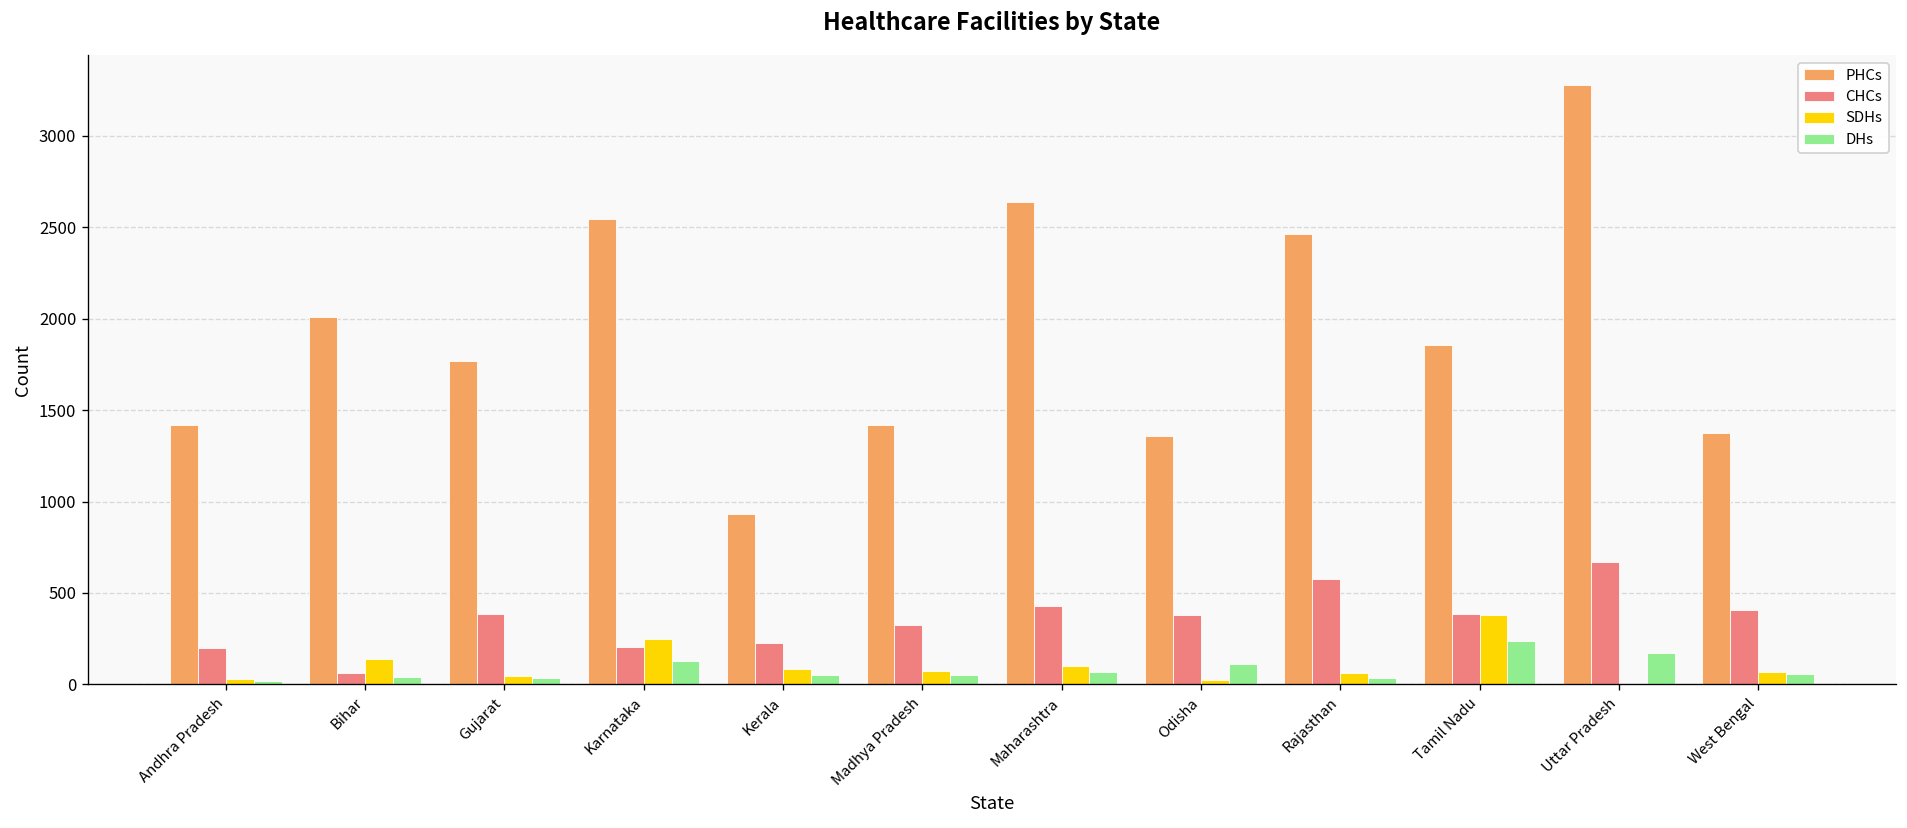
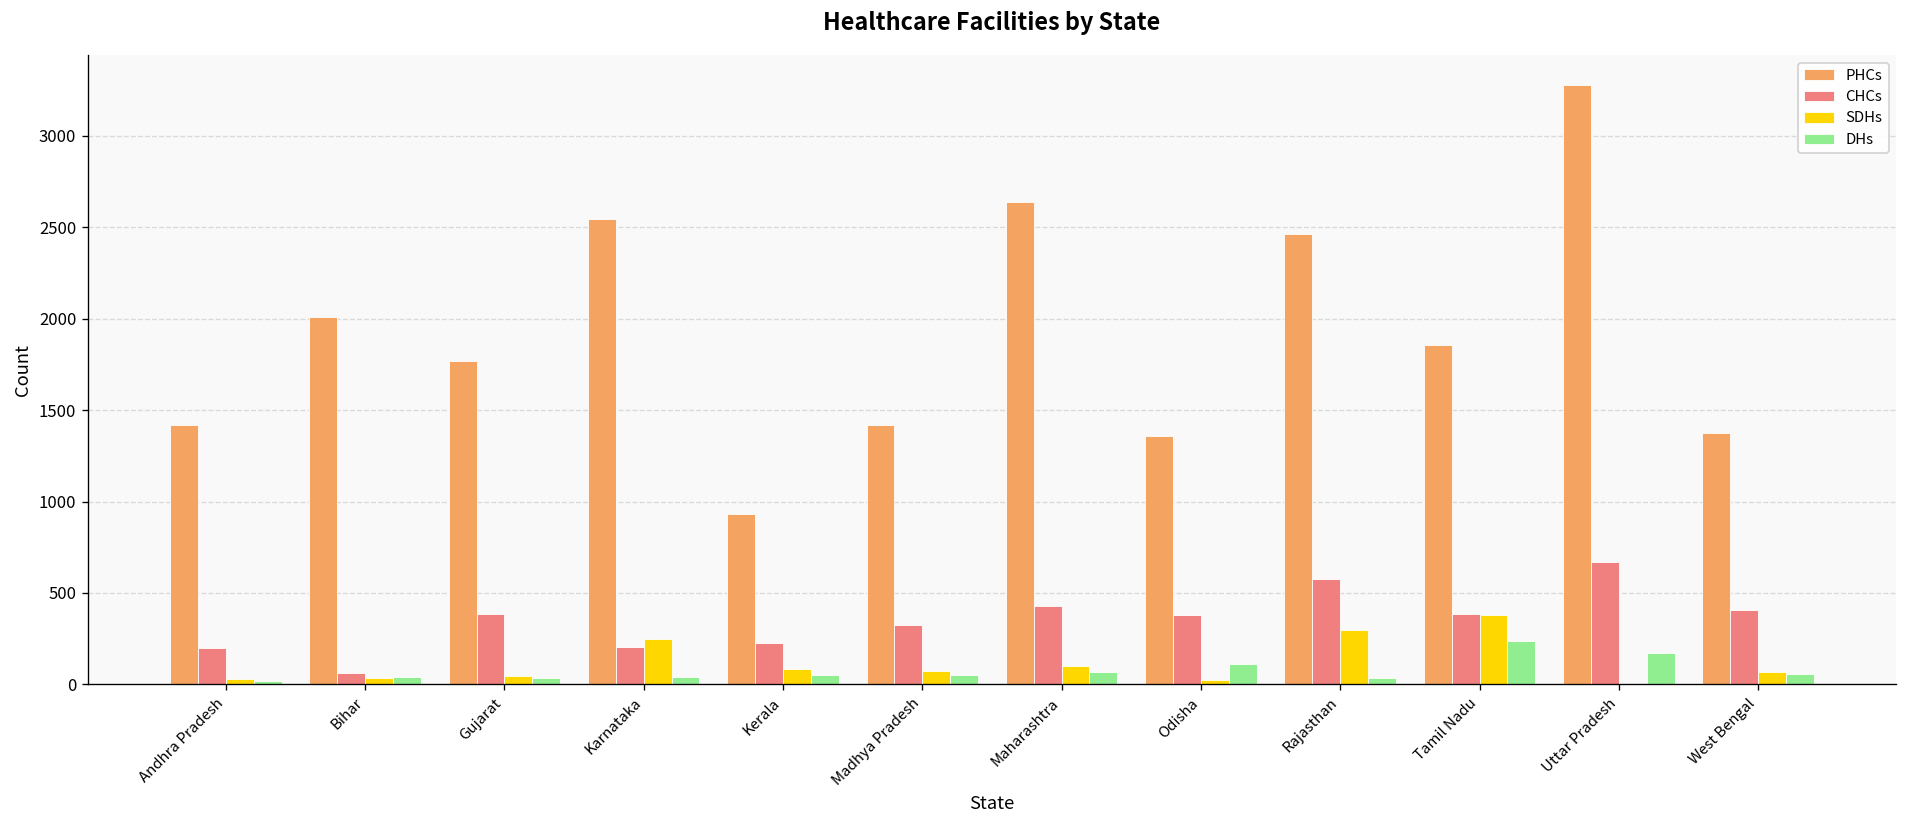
  {
    "SDHs": {
      "Andhra Pradesh": 30,
-     "Bihar": 140,
+     "Bihar": 30,
      "Gujarat": 40,
      "Karnataka": 250,
      "Kerala": 80,
      "Madhya Pradesh": 70,
      "Maharashtra": 100,
      "Odisha": 30,
-     "Rajasthan": 60,
+     "Rajasthan": 300,
      "Tamil Nadu": 380,
      "Uttar Pradesh": 0,
      "West Bengal": 70
    },
    "DHs": {
      "Andhra Pradesh": 20,
      "Bihar": 40,
      "Gujarat": 40,
-     "Karnataka": 130,
+     "Karnataka": 40,
      "Kerala": 50,
      "Madhya Pradesh": 50,
      "Maharashtra": 70,
      "Odisha": 110,
      "Rajasthan": 30,
      "Tamil Nadu": 240,
      "Uttar Pradesh": 170,
      "West Bengal": 60
    }
  }
